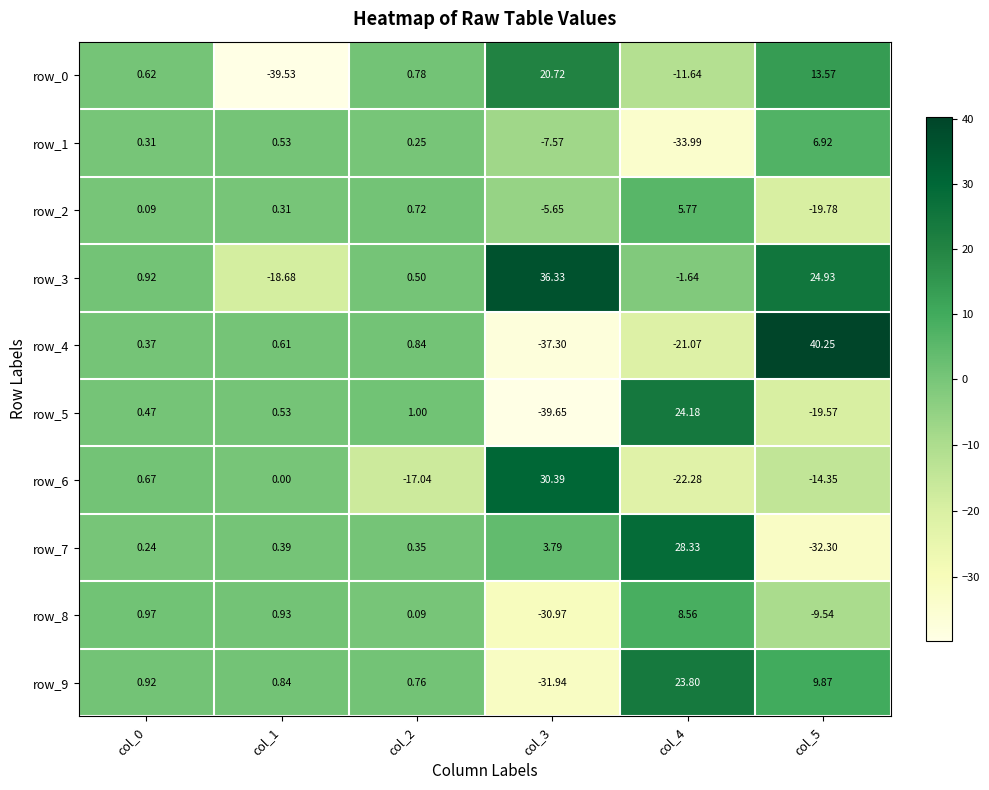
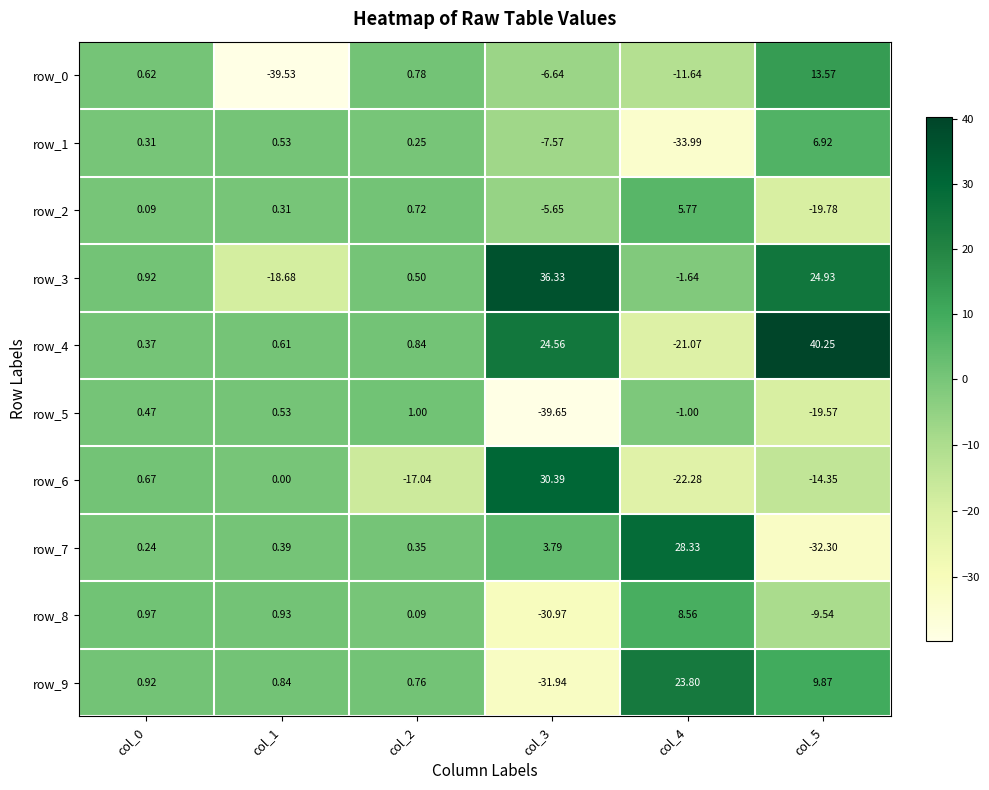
  {
    "row_0": {
      "col_0": 0.62,
      "col_1": -39.53,
      "col_2": 0.78,
-     "col_3": 20.72,
+     "col_3": -6.64,
      "col_4": -11.64,
      "col_5": 13.57
    },
    "row_1": {
      "col_0": 0.31,
      "col_1": 0.53,
      "col_2": 0.25,
      "col_3": -7.57,
      "col_4": -33.99,
      "col_5": 6.92
    },
    "row_2": {
      "col_0": 0.09,
      "col_1": 0.31,
      "col_2": 0.72,
      "col_3": -5.65,
      "col_4": 5.77,
      "col_5": -19.78
    },
    "row_3": {
      "col_0": 0.92,
      "col_1": -18.68,
      "col_2": 0.50,
      "col_3": 36.33,
      "col_4": -1.64,
      "col_5": 24.93
    },
    "row_4": {
      "col_0": 0.37,
      "col_1": 0.61,
      "col_2": 0.84,
-     "col_3": -37.30,
+     "col_3": 24.56,
      "col_4": -21.07,
      "col_5": 40.25
    },
    "row_5": {
      "col_0": 0.47,
      "col_1": 0.53,
      "col_2": 1.00,
      "col_3": -39.65,
-     "col_4": 24.18,
+     "col_4": -1.00,
      "col_5": -19.57
    },
    "row_6": {
      "col_0": 0.67,
      "col_1": 0.00,
      "col_2": -17.04,
      "col_3": 30.39,
      "col_4": -22.28,
      "col_5": -14.35
    },
    "row_7": {
      "col_0": 0.24,
      "col_1": 0.39,
      "col_2": 0.35,
      "col_3": 3.79,
      "col_4": 28.33,
      "col_5": -32.30
    },
    "row_8": {
      "col_0": 0.97,
      "col_1": 0.93,
      "col_2": 0.09,
      "col_3": -30.97,
      "col_4": 8.56,
      "col_5": -9.54
    },
    "row_9": {
      "col_0": 0.92,
      "col_1": 0.84,
      "col_2": 0.76,
      "col_3": -31.94,
      "col_4": 23.80,
      "col_5": 9.87
    }
  }
